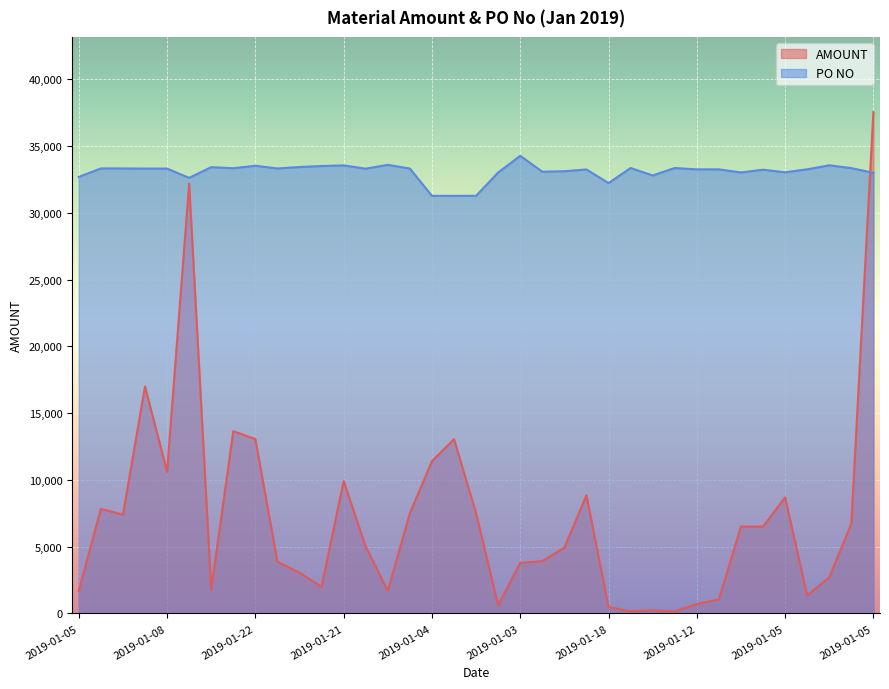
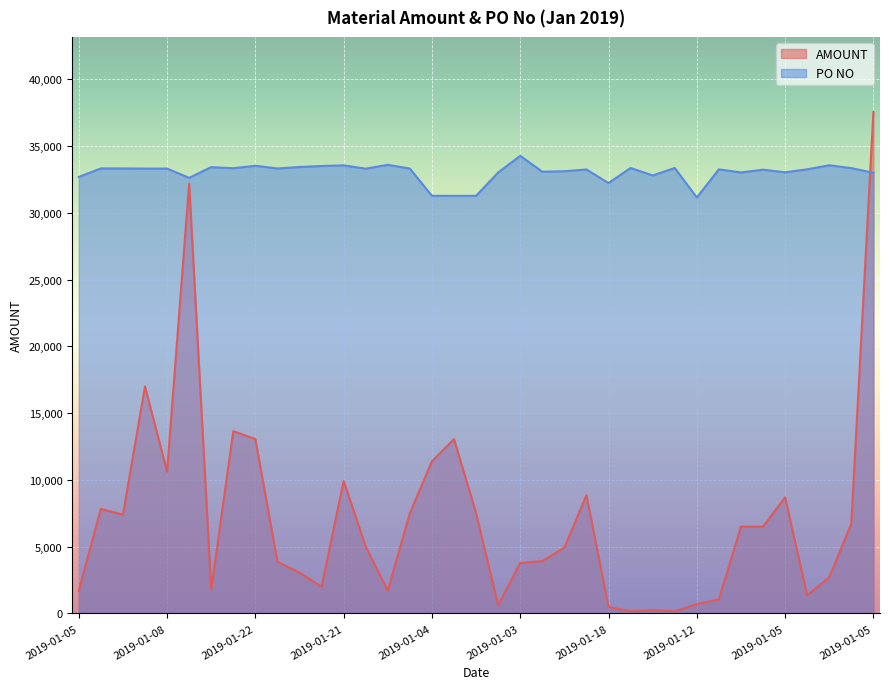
  {
    "AMOUNT": {
      "2019-01-03": "3,800",
      "2019-01-12": "700"
    },
    "PO NO": {
      "2019-01-03": "34,300",
-     "2019-01-12": "33,300"
+     "2019-01-12": "31,100"
    }
  }
